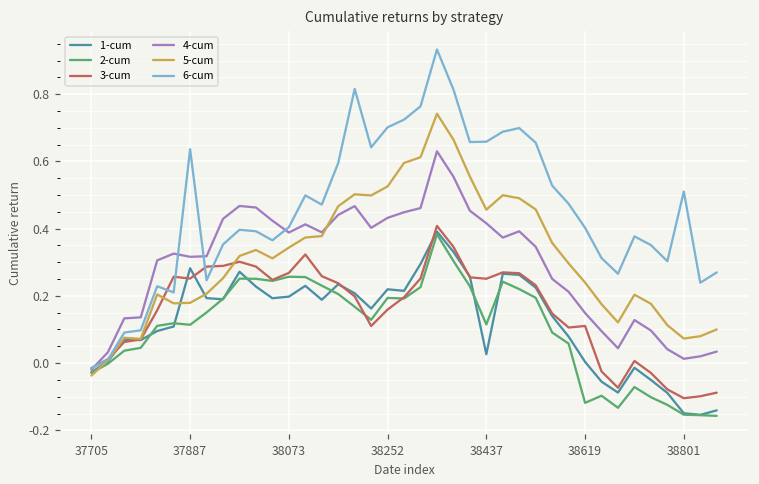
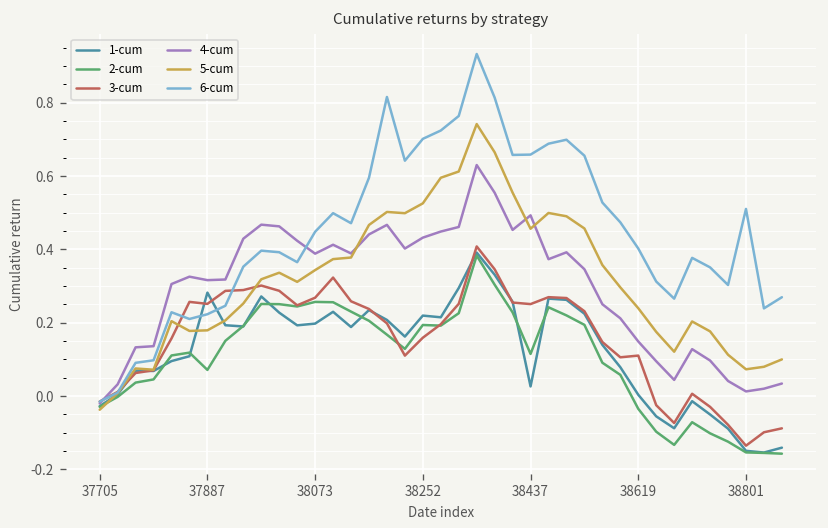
  {
    "1-cum": {
      "37887": 0.28,
      "38073": 0.20,
      "38252": 0.22,
      "38437": 0.03,
      "38619": 0.00
    },
    "2-cum": {
-     "37887": 0.11,
+     "37887": 0.07,
      "38073": 0.26,
      "38252": 0.19,
      "38437": 0.12,
-     "38619": -0.12
+     "38619": -0.03
    },
    "3-cum": {
      "37887": 0.25,
      "38073": 0.27,
      "38252": 0.16,
      "38437": 0.25,
      "38619": 0.11,
-     "38801": -0.10
+     "38801": -0.14
    },
    "4-cum": {
      "37887": 0.32,
      "38073": 0.39,
      "38252": 0.43,
-     "38437": 0.42,
+     "38437": 0.49,
      "38619": 0.15,
      "38801": 0.01
    },
    "5-cum": {
      "37887": 0.18,
      "38073": 0.34,
      "38252": 0.53,
      "38437": 0.46,
      "38619": 0.24,
      "38801": 0.07
    },
    "6-cum": {
-     "37887": 0.64,
-     "38073": 0.40,
+     "37887": 0.22,
+     "38073": 0.45,
      "38252": 0.70,
      "38437": 0.66,
      "38619": 0.40,
      "38801": 0.51
    }
  }
